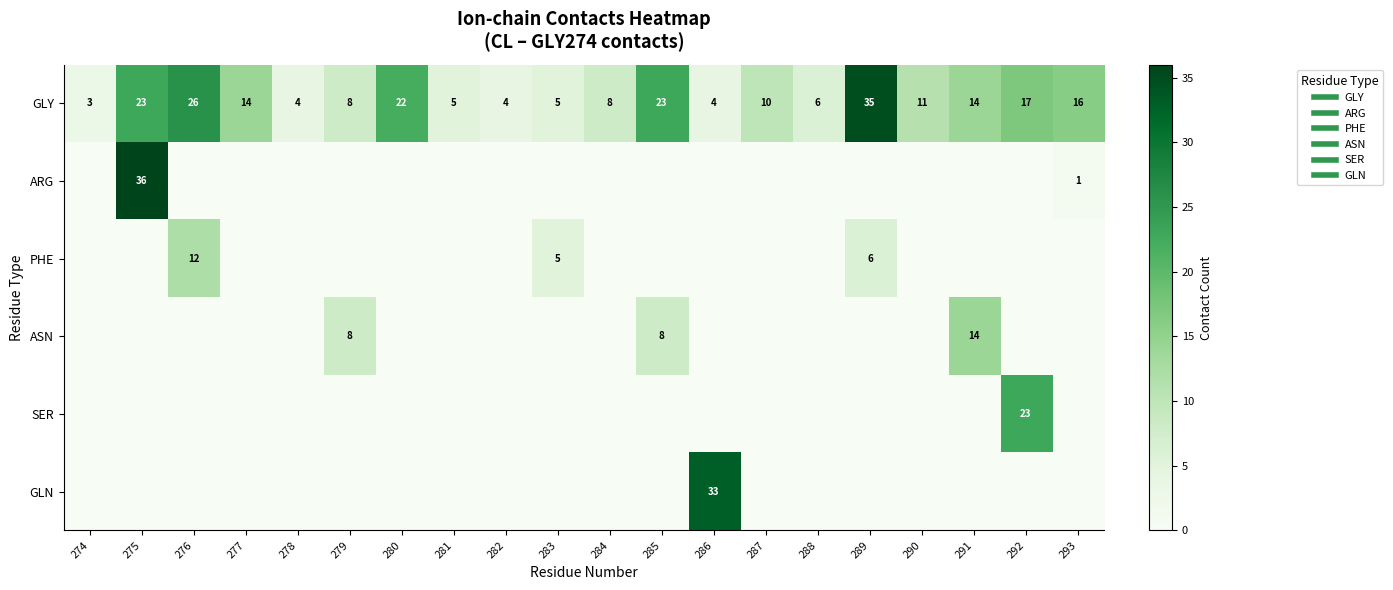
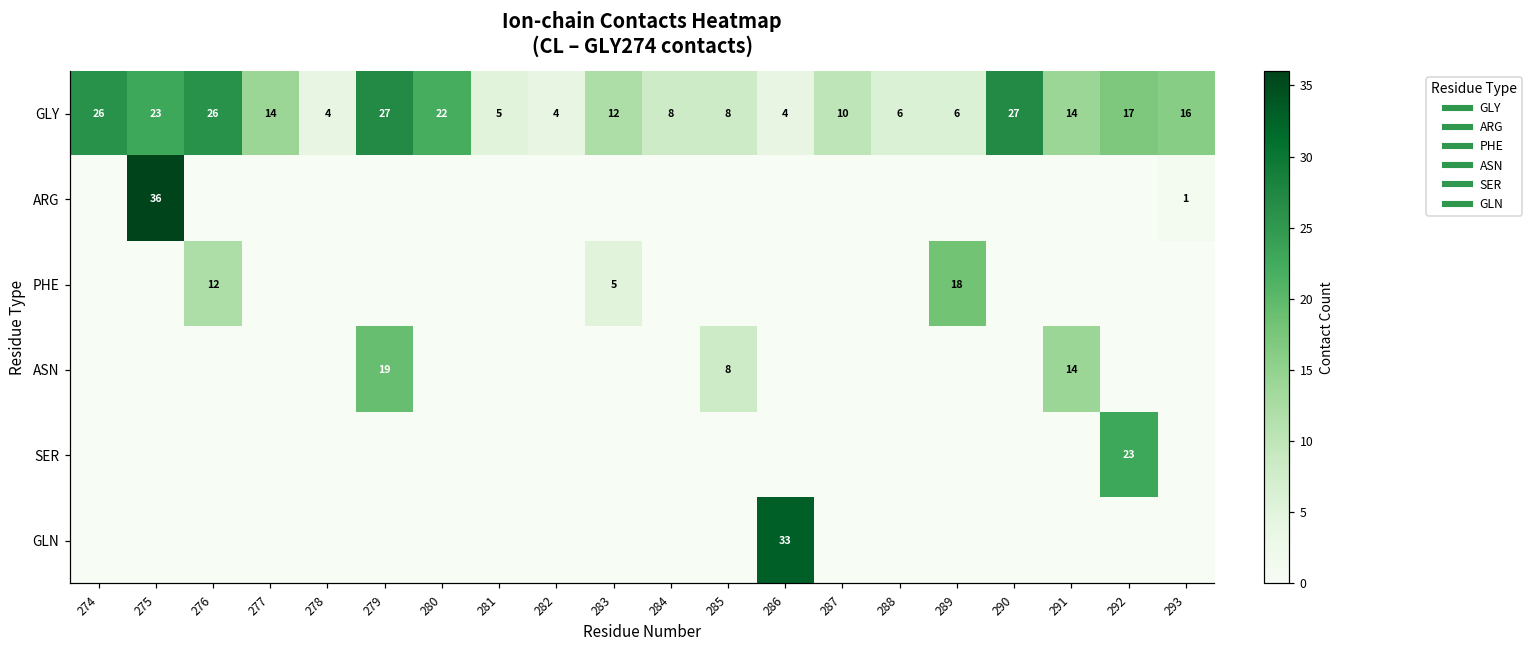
  {
    "GLY": {
-     "274": 3,
+     "274": 26,
      "275": 23,
      "276": 26,
      "277": 14,
      "278": 4,
-     "279": 8,
+     "279": 27,
      "280": 22,
      "281": 5,
      "282": 4,
-     "283": 5,
+     "283": 12,
      "284": 8,
-     "285": 23,
+     "285": 8,
      "286": 4,
      "287": 10,
      "288": 6,
-     "289": 35,
-     "290": 11,
+     "289": 6,
+     "290": 27,
      "291": 14,
      "292": 17,
      "293": 16
    },
    "ARG": {
      "275": 36,
      "293": 1
    },
    "PHE": {
      "276": 12,
      "283": 5,
-     "289": 6
+     "289": 18
    },
    "ASN": {
-     "279": 8,
+     "279": 19,
      "285": 8,
      "291": 14
    },
    "SER": {
      "292": 23
    },
    "GLN": {
      "286": 33
    }
  }
